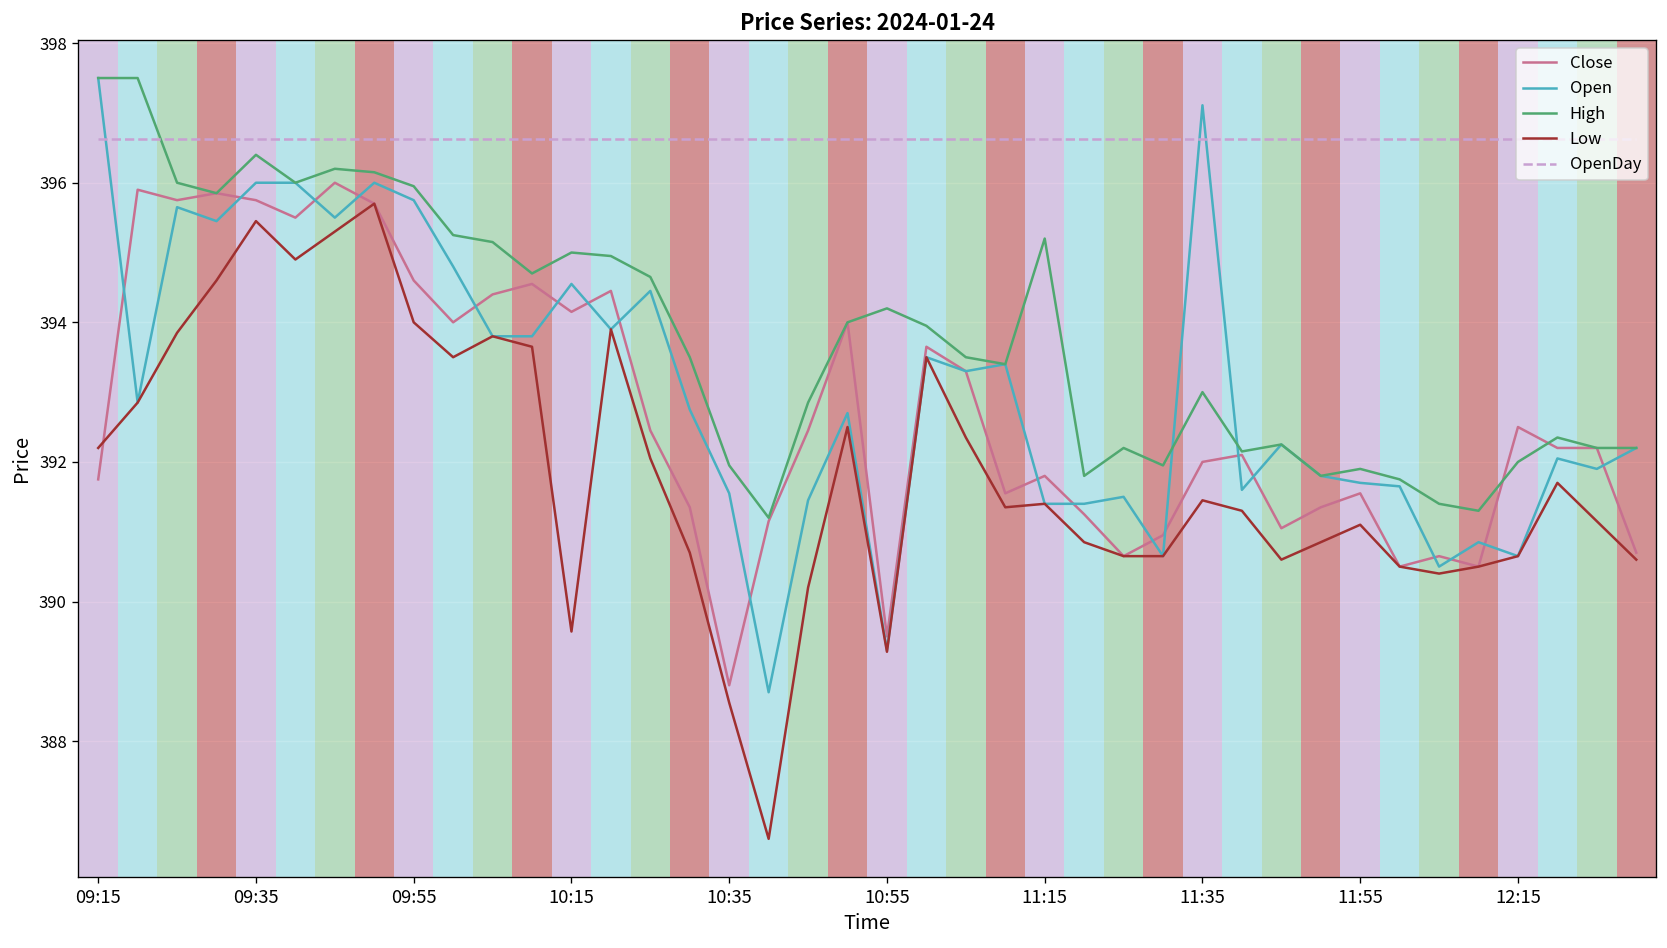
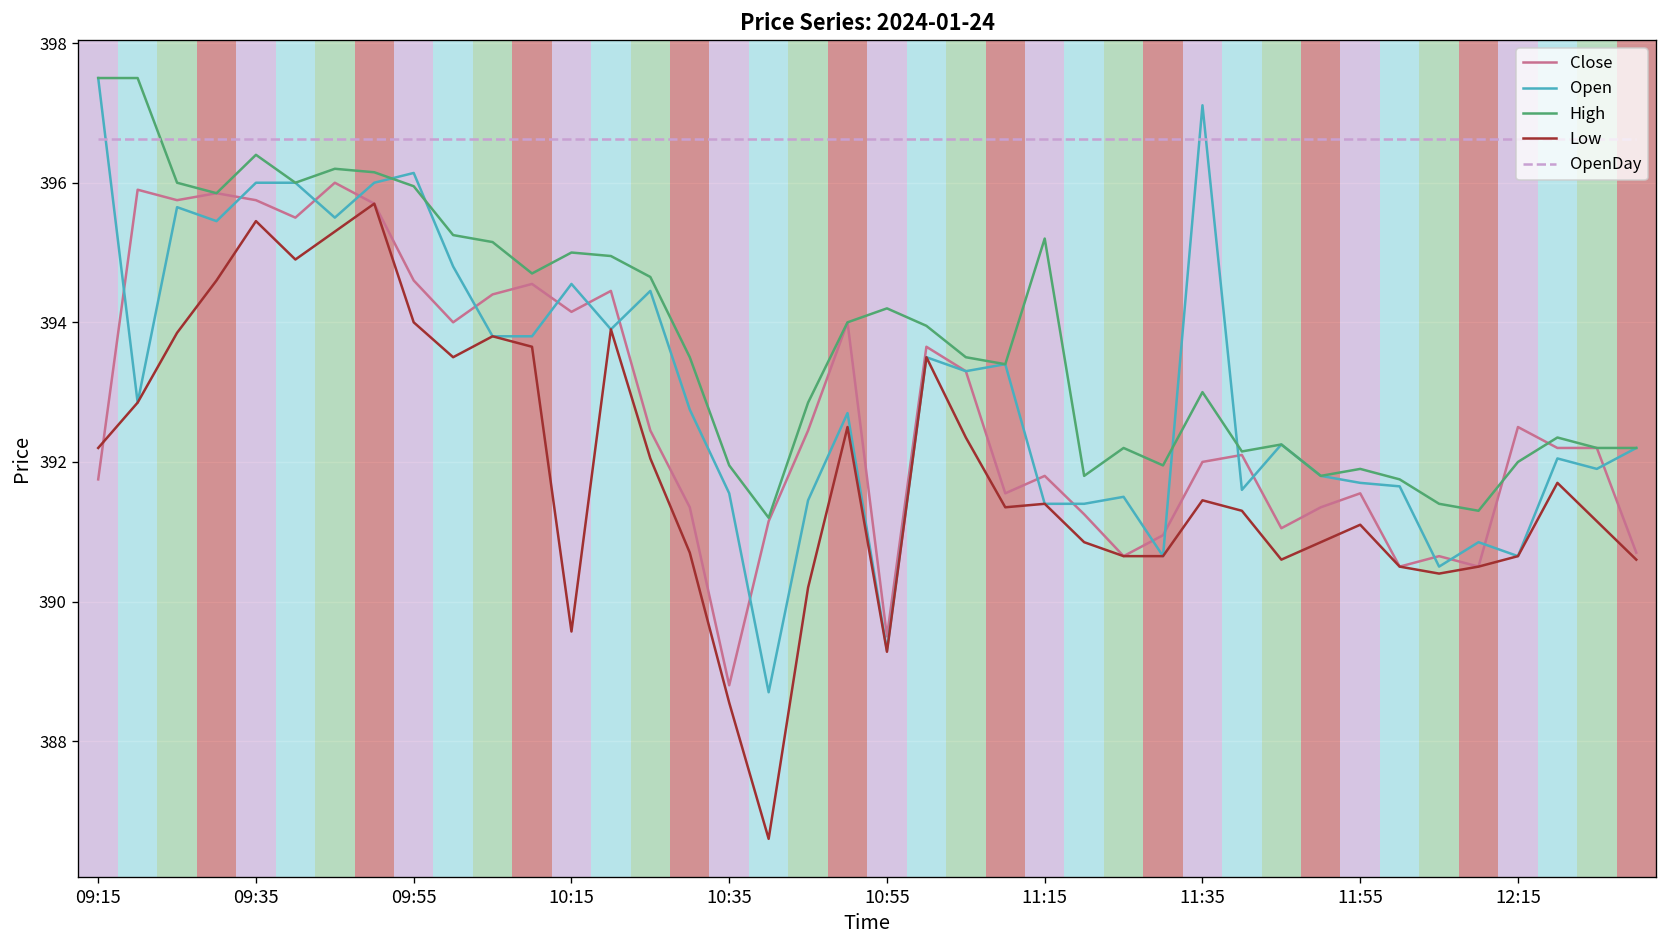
  {
    "Close": {
      "09:15": 391.8,
      "09:35": 395.8,
      "09:55": 394.6,
      "10:15": 394.2,
      "10:35": 388.8,
      "10:55": 389.5,
      "11:15": 391.8,
      "11:35": 392.0,
      "11:55": 391.6,
      "12:15": 392.5
    },
    "Open": {
      "09:35": 396.0,
-     "09:55": 395.8,
+     "09:55": 396.1,
      "10:15": 394.6,
      "10:35": 391.6,
      "11:35": 397.1,
      "11:55": 391.7
    },
    "High": {
      "09:35": 396.4,
      "09:55": 396.0,
      "10:15": 395.0,
      "10:35": 392.0,
      "10:55": 394.2,
      "11:15": 395.2,
      "11:35": 393.0,
      "11:55": 391.9,
      "12:15": 392.0
    },
    "Low": {
      "09:15": 392.2,
      "09:35": 395.5,
      "09:55": 394.0,
      "10:15": 389.6,
      "10:35": 388.6,
      "11:35": 391.5,
      "11:55": 391.1
    },
    "OpenDay": {
      "09:15": 396.6,
      "09:35": 396.6,
      "09:55": 396.6,
      "10:15": 396.6,
      "10:35": 396.6,
      "10:55": 396.6,
      "11:15": 396.6,
      "11:35": 396.6,
      "11:55": 396.6
    }
  }
